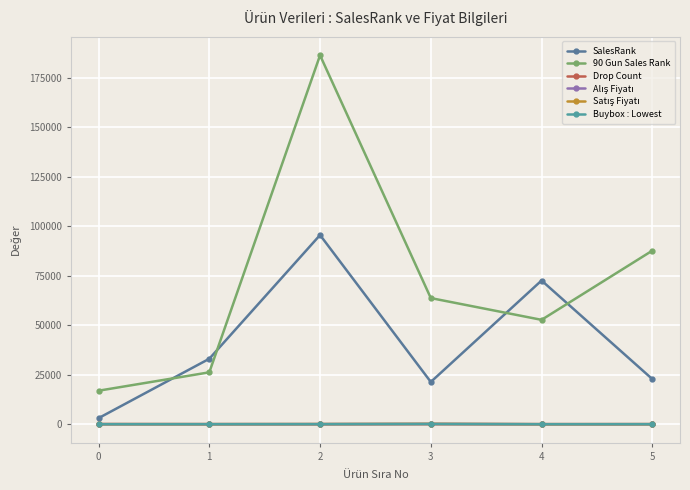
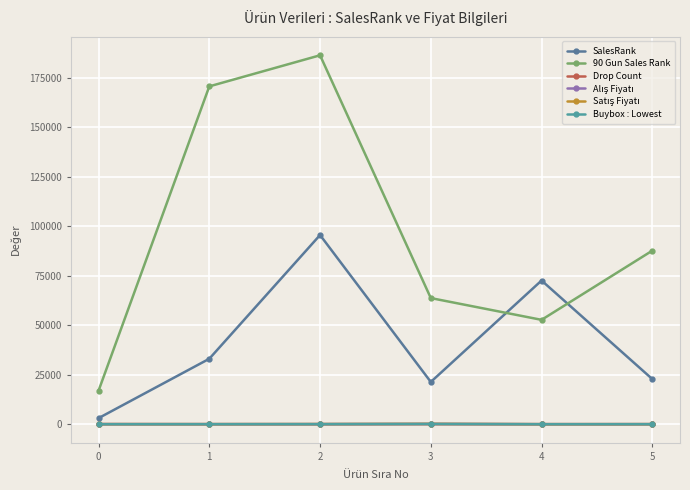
  {
    "90 Gun Sales Rank": {
      "0": 17000,
-     "1": 26000,
+     "1": 171000,
      "2": 186000,
      "3": 64000,
      "4": 53000,
      "5": 88000
    }
  }
